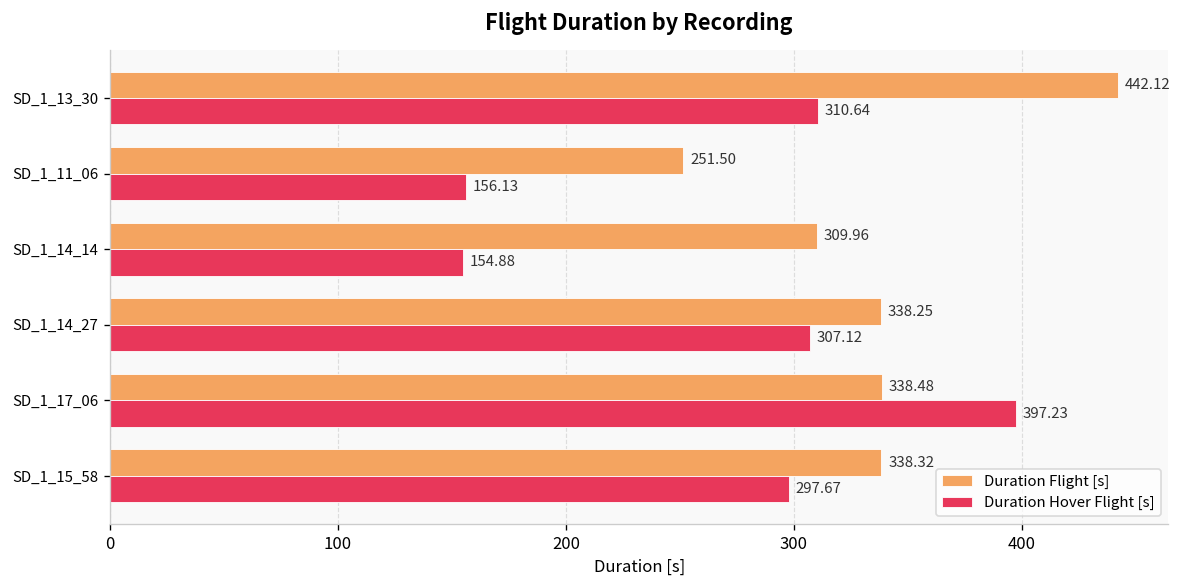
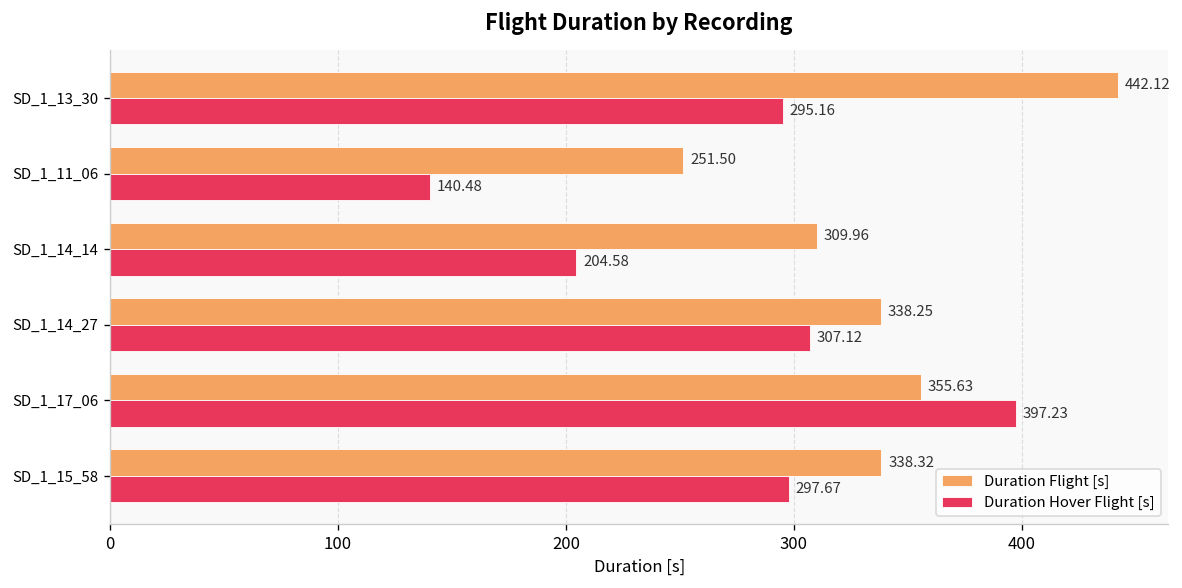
  {
    "Duration Flight [s]": {
      "SD_1_13_30": 442.12,
      "SD_1_11_06": 251.50,
      "SD_1_14_14": 309.96,
      "SD_1_14_27": 338.25,
-     "SD_1_17_06": 338.48,
+     "SD_1_17_06": 355.63,
      "SD_1_15_58": 338.32
    },
    "Duration Hover Flight [s]": {
-     "SD_1_13_30": 310.64,
-     "SD_1_11_06": 156.13,
-     "SD_1_14_14": 154.88,
+     "SD_1_13_30": 295.16,
+     "SD_1_11_06": 140.48,
+     "SD_1_14_14": 204.58,
      "SD_1_14_27": 307.12,
      "SD_1_17_06": 397.23,
      "SD_1_15_58": 297.67
    }
  }
